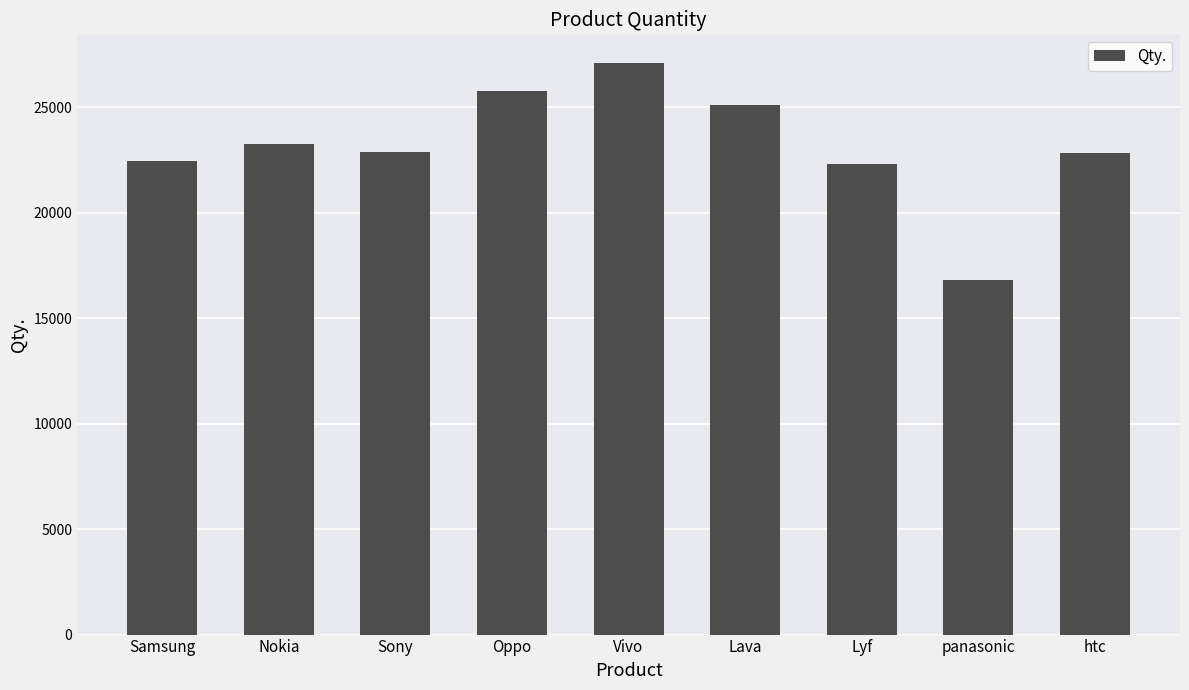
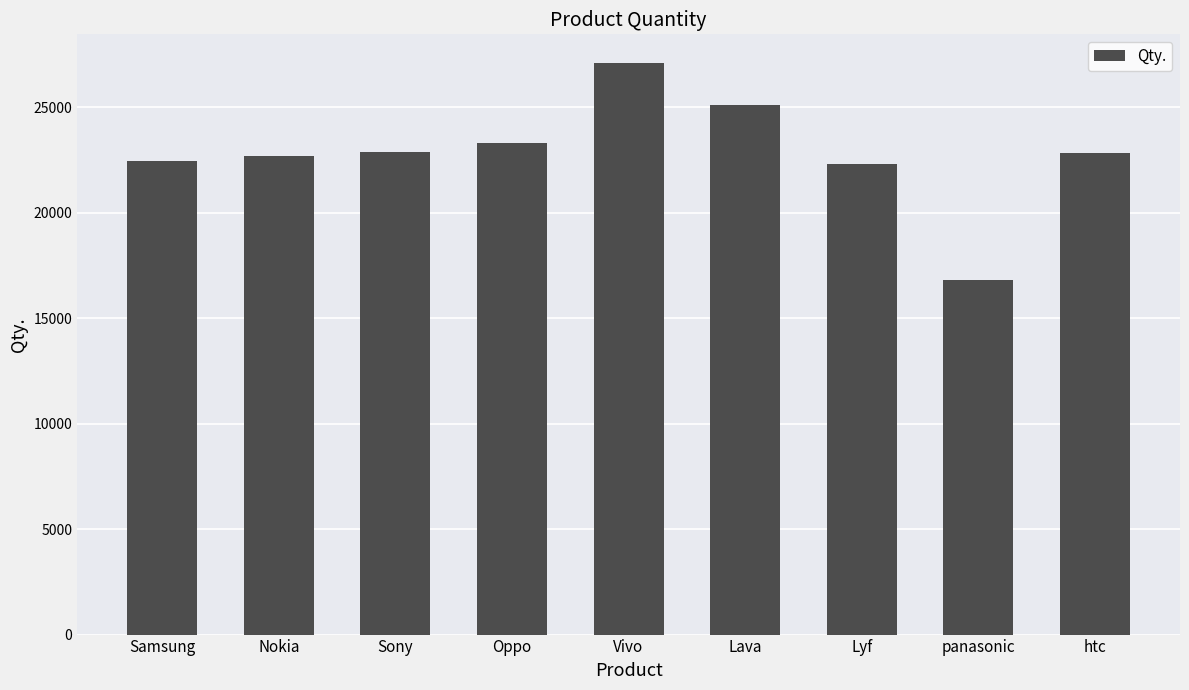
  {
    "Samsung": 22500,
-   "Nokia": 23200,
+   "Nokia": 22700,
    "Sony": 22900,
-   "Oppo": 25700,
+   "Oppo": 23300,
    "Vivo": 27100,
    "Lava": 25100,
    "Lyf": 22300,
    "panasonic": 16800,
    "htc": 22800
  }
